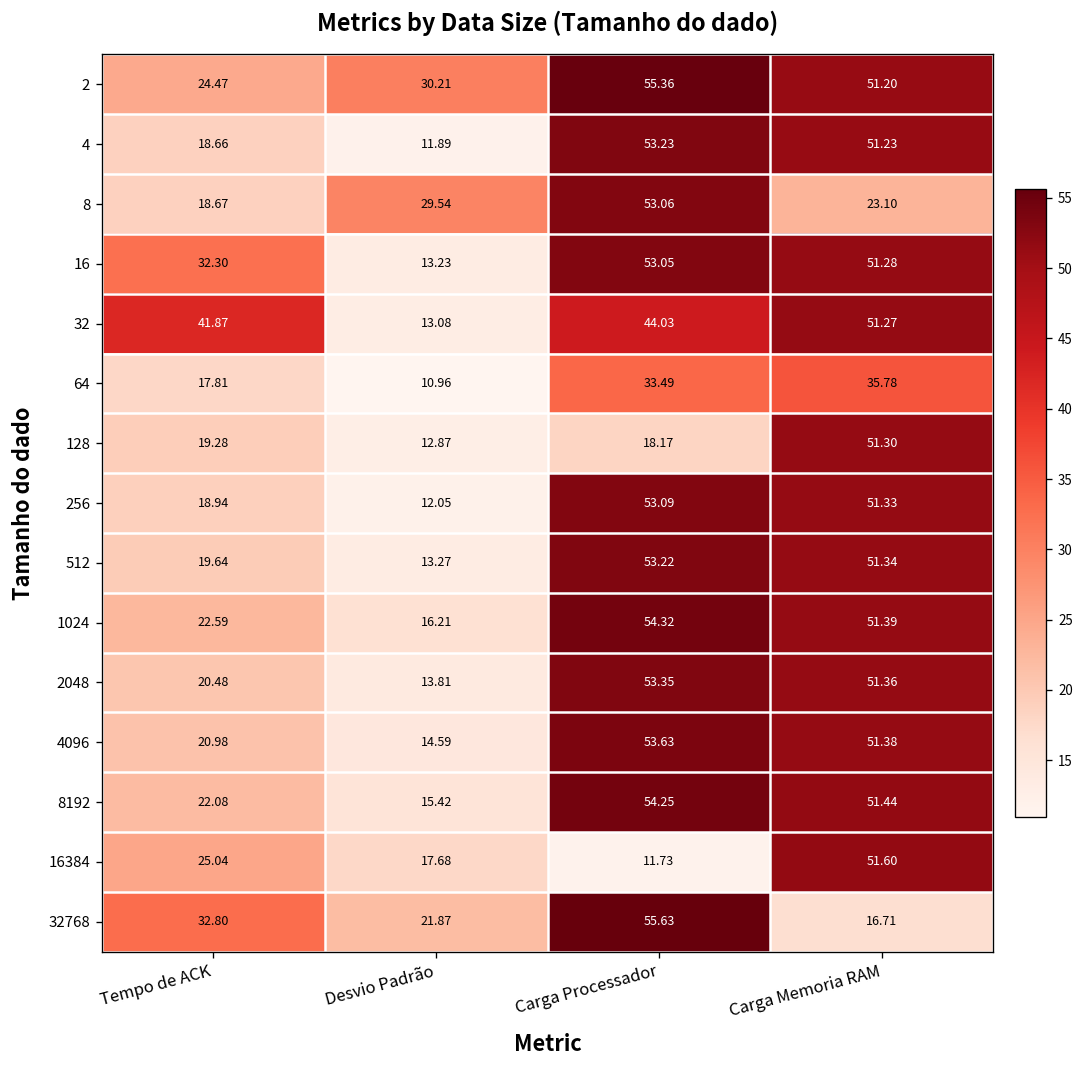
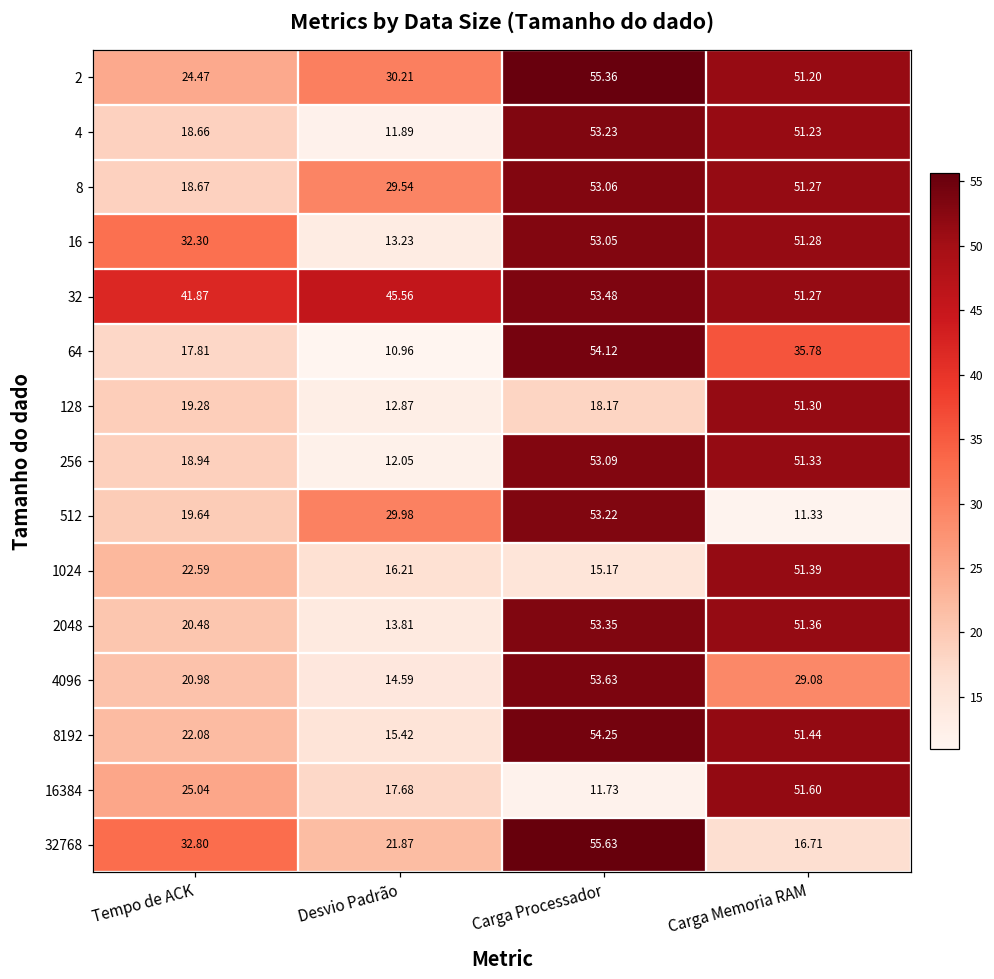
  {
    "2": {
      "Tempo de ACK": 24.47,
      "Desvio Padrão": 30.21,
      "Carga Processador": 55.36,
      "Carga Memoria RAM": 51.20
    },
    "4": {
      "Tempo de ACK": 18.66,
      "Desvio Padrão": 11.89,
      "Carga Processador": 53.23,
      "Carga Memoria RAM": 51.23
    },
    "8": {
      "Tempo de ACK": 18.67,
      "Desvio Padrão": 29.54,
      "Carga Processador": 53.06,
-     "Carga Memoria RAM": 23.10
+     "Carga Memoria RAM": 51.27
    },
    "16": {
      "Tempo de ACK": 32.30,
      "Desvio Padrão": 13.23,
      "Carga Processador": 53.05,
      "Carga Memoria RAM": 51.28
    },
    "32": {
      "Tempo de ACK": 41.87,
-     "Desvio Padrão": 13.08,
-     "Carga Processador": 44.03,
+     "Desvio Padrão": 45.56,
+     "Carga Processador": 53.48,
      "Carga Memoria RAM": 51.27
    },
    "64": {
      "Tempo de ACK": 17.81,
      "Desvio Padrão": 10.96,
-     "Carga Processador": 33.49,
+     "Carga Processador": 54.12,
      "Carga Memoria RAM": 35.78
    },
    "128": {
      "Tempo de ACK": 19.28,
      "Desvio Padrão": 12.87,
      "Carga Processador": 18.17,
      "Carga Memoria RAM": 51.30
    },
    "256": {
      "Tempo de ACK": 18.94,
      "Desvio Padrão": 12.05,
      "Carga Processador": 53.09,
      "Carga Memoria RAM": 51.33
    },
    "512": {
      "Tempo de ACK": 19.64,
-     "Desvio Padrão": 13.27,
+     "Desvio Padrão": 29.98,
      "Carga Processador": 53.22,
-     "Carga Memoria RAM": 51.34
+     "Carga Memoria RAM": 11.33
    },
    "1024": {
      "Tempo de ACK": 22.59,
      "Desvio Padrão": 16.21,
-     "Carga Processador": 54.32,
+     "Carga Processador": 15.17,
      "Carga Memoria RAM": 51.39
    },
    "2048": {
      "Tempo de ACK": 20.48,
      "Desvio Padrão": 13.81,
      "Carga Processador": 53.35,
      "Carga Memoria RAM": 51.36
    },
    "4096": {
      "Tempo de ACK": 20.98,
      "Desvio Padrão": 14.59,
      "Carga Processador": 53.63,
-     "Carga Memoria RAM": 51.38
+     "Carga Memoria RAM": 29.08
    },
    "8192": {
      "Tempo de ACK": 22.08,
      "Desvio Padrão": 15.42,
      "Carga Processador": 54.25,
      "Carga Memoria RAM": 51.44
    },
    "16384": {
      "Tempo de ACK": 25.04,
      "Desvio Padrão": 17.68,
      "Carga Processador": 11.73,
      "Carga Memoria RAM": 51.60
    },
    "32768": {
      "Tempo de ACK": 32.80,
      "Desvio Padrão": 21.87,
      "Carga Processador": 55.63,
      "Carga Memoria RAM": 16.71
    }
  }
